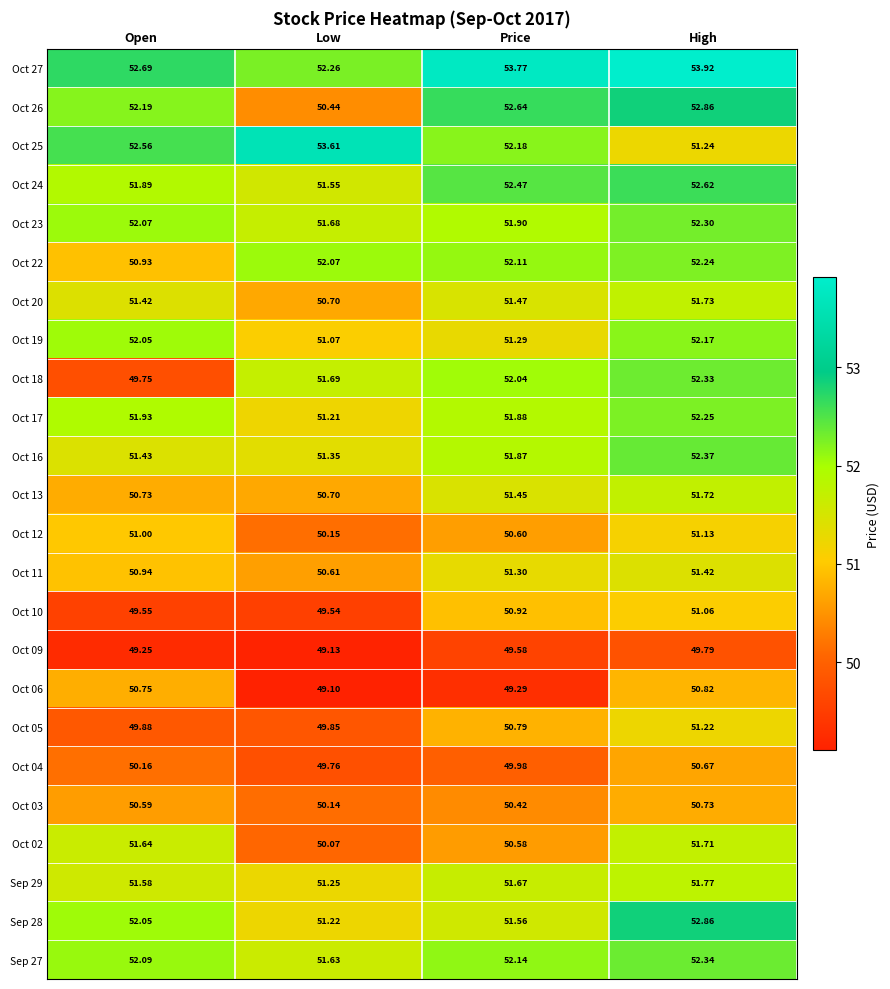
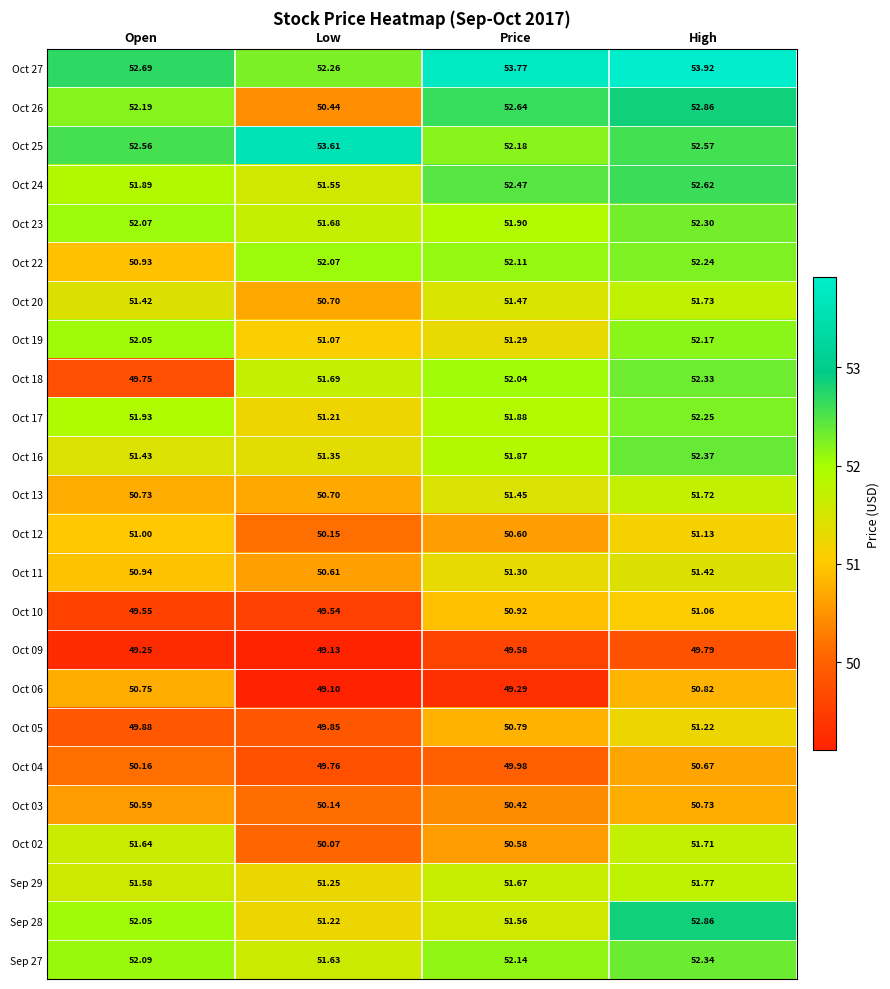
  {
    "Oct 27": {
      "Open": 52.69,
      "Low": 52.26,
      "Price": 53.77,
      "High": 53.92
    },
    "Oct 26": {
      "Open": 52.19,
      "Low": 50.44,
      "Price": 52.64,
      "High": 52.86
    },
    "Oct 25": {
      "Open": 52.56,
      "Low": 53.61,
      "Price": 52.18,
-     "High": 51.24
+     "High": 52.57
    },
    "Oct 24": {
      "Open": 51.89,
      "Low": 51.55,
      "Price": 52.47,
      "High": 52.62
    },
    "Oct 23": {
      "Open": 52.07,
      "Low": 51.68,
      "Price": 51.90,
      "High": 52.30
    },
    "Oct 22": {
      "Open": 50.93,
      "Low": 52.07,
      "Price": 52.11,
      "High": 52.24
    },
    "Oct 20": {
      "Open": 51.42,
      "Low": 50.70,
      "Price": 51.47,
      "High": 51.73
    },
    "Oct 19": {
      "Open": 52.05,
      "Low": 51.07,
      "Price": 51.29,
      "High": 52.17
    },
    "Oct 18": {
      "Open": 49.75,
      "Low": 51.69,
      "Price": 52.04,
      "High": 52.33
    },
    "Oct 17": {
      "Open": 51.93,
      "Low": 51.21,
      "Price": 51.88,
      "High": 52.25
    },
    "Oct 16": {
      "Open": 51.43,
      "Low": 51.35,
      "Price": 51.87,
      "High": 52.37
    },
    "Oct 13": {
      "Open": 50.73,
      "Low": 50.70,
      "Price": 51.45,
      "High": 51.72
    },
    "Oct 12": {
      "Open": 51.00,
      "Low": 50.15,
      "Price": 50.60,
      "High": 51.13
    },
    "Oct 11": {
      "Open": 50.94,
      "Low": 50.61,
      "Price": 51.30,
      "High": 51.42
    },
    "Oct 10": {
      "Open": 49.55,
      "Low": 49.54,
      "Price": 50.92,
      "High": 51.06
    },
    "Oct 09": {
      "Open": 49.25,
      "Low": 49.13,
      "Price": 49.58,
      "High": 49.79
    },
    "Oct 06": {
      "Open": 50.75,
      "Low": 49.10,
      "Price": 49.29,
      "High": 50.82
    },
    "Oct 05": {
      "Open": 49.88,
      "Low": 49.85,
      "Price": 50.79,
      "High": 51.22
    },
    "Oct 04": {
      "Open": 50.16,
      "Low": 49.76,
      "Price": 49.98,
      "High": 50.67
    },
    "Oct 03": {
      "Open": 50.59,
      "Low": 50.14,
      "Price": 50.42,
      "High": 50.73
    },
    "Oct 02": {
      "Open": 51.64,
      "Low": 50.07,
      "Price": 50.58,
      "High": 51.71
    },
    "Sep 29": {
      "Open": 51.58,
      "Low": 51.25,
      "Price": 51.67,
      "High": 51.77
    },
    "Sep 28": {
      "Open": 52.05,
      "Low": 51.22,
      "Price": 51.56,
      "High": 52.86
    },
    "Sep 27": {
      "Open": 52.09,
      "Low": 51.63,
      "Price": 52.14,
      "High": 52.34
    }
  }
